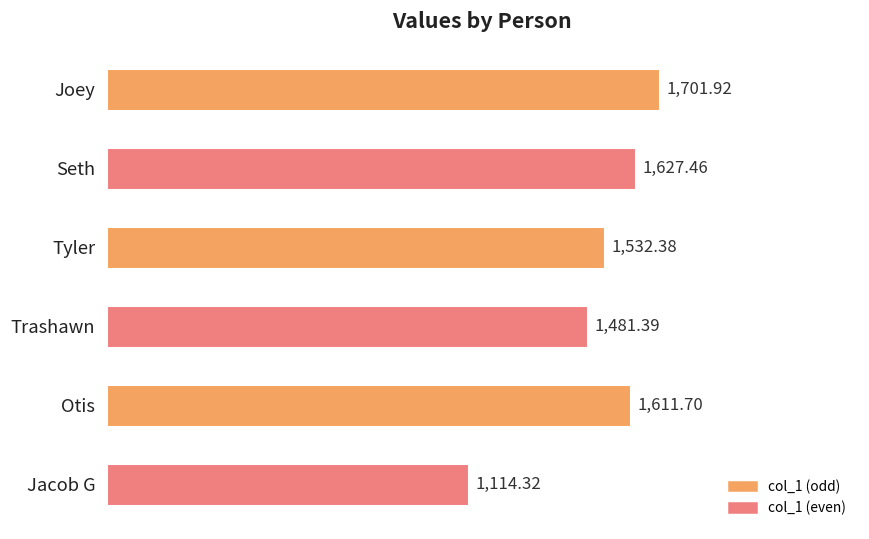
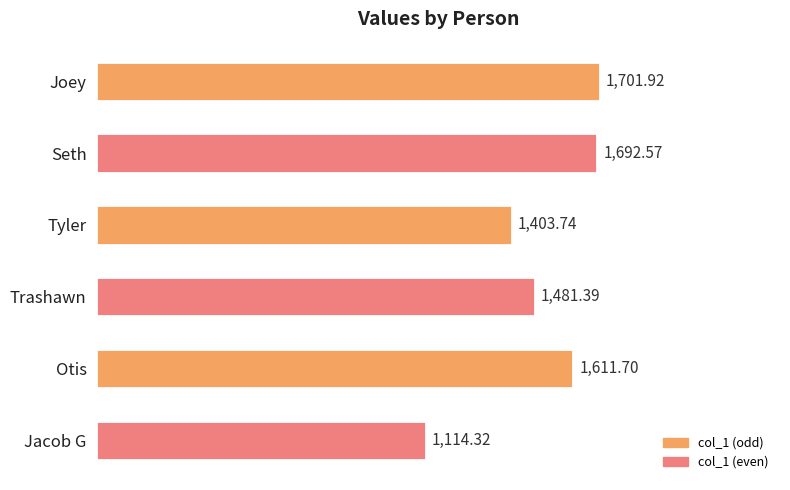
  {
    "Joey": "1,701.92",
-   "Seth": "1,627.46",
-   "Tyler": "1,532.38",
+   "Seth": "1,692.57",
+   "Tyler": "1,403.74",
    "Trashawn": "1,481.39",
    "Otis": "1,611.70",
    "Jacob G": "1,114.32"
  }
